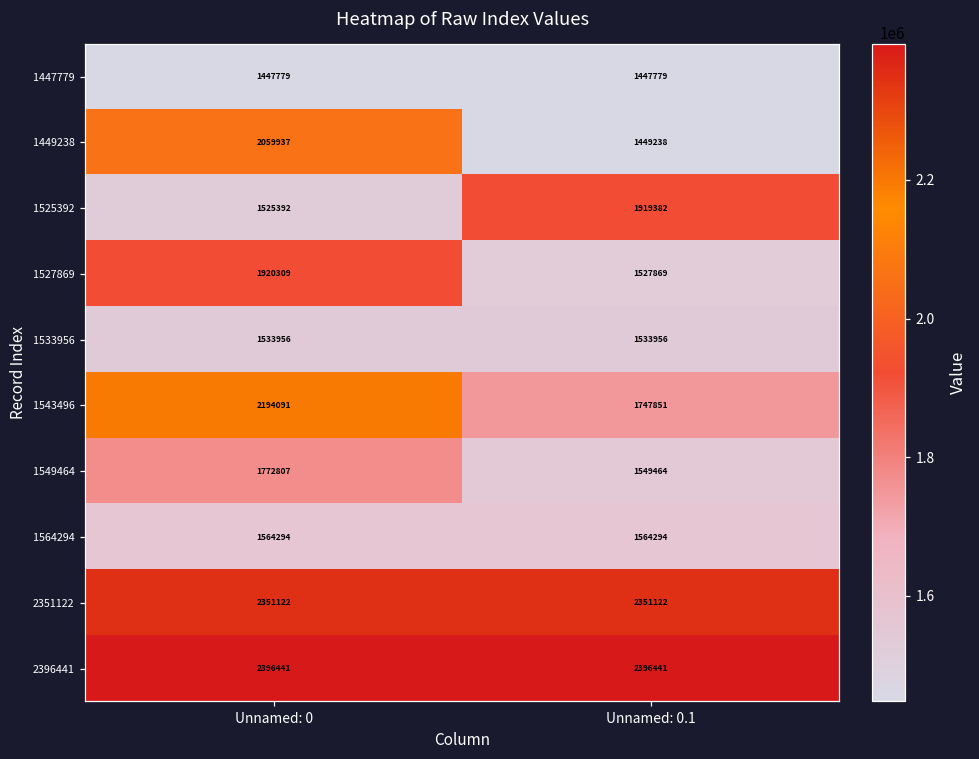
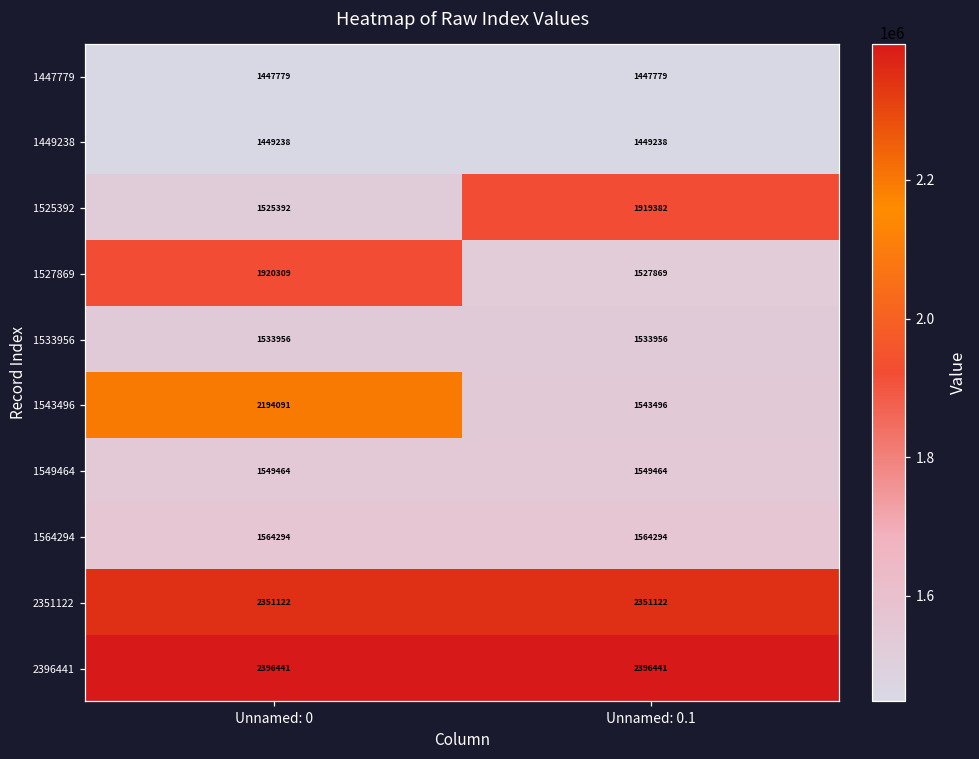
  {
    "1447779": {
      "Unnamed: 0": 1447779,
      "Unnamed: 0.1": 1447779
    },
    "1449238": {
-     "Unnamed: 0": 2059937,
+     "Unnamed: 0": 1449238,
      "Unnamed: 0.1": 1449238
    },
    "1525392": {
      "Unnamed: 0": 1525392,
      "Unnamed: 0.1": 1919382
    },
    "1527869": {
      "Unnamed: 0": 1920309,
      "Unnamed: 0.1": 1527869
    },
    "1533956": {
      "Unnamed: 0": 1533956,
      "Unnamed: 0.1": 1533956
    },
    "1543496": {
      "Unnamed: 0": 2194091,
-     "Unnamed: 0.1": 1747851
+     "Unnamed: 0.1": 1543496
    },
    "1549464": {
-     "Unnamed: 0": 1772807,
+     "Unnamed: 0": 1549464,
      "Unnamed: 0.1": 1549464
    },
    "1564294": {
      "Unnamed: 0": 1564294,
      "Unnamed: 0.1": 1564294
    },
    "2351122": {
      "Unnamed: 0": 2351122,
      "Unnamed: 0.1": 2351122
    },
    "2396441": {
      "Unnamed: 0": 2396441,
      "Unnamed: 0.1": 2396441
    }
  }
